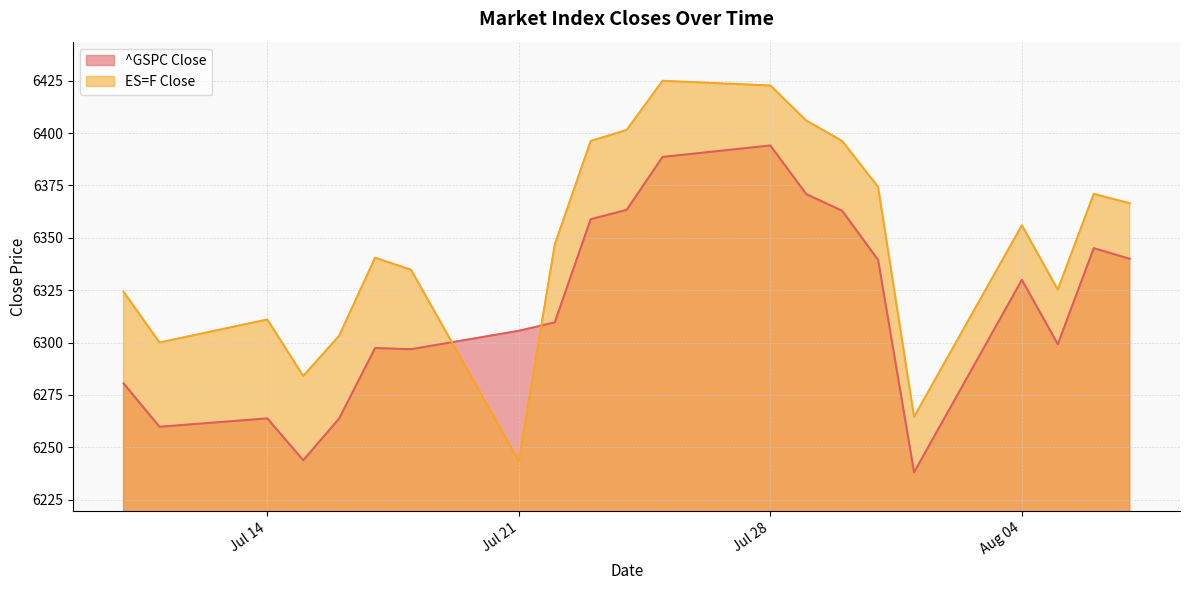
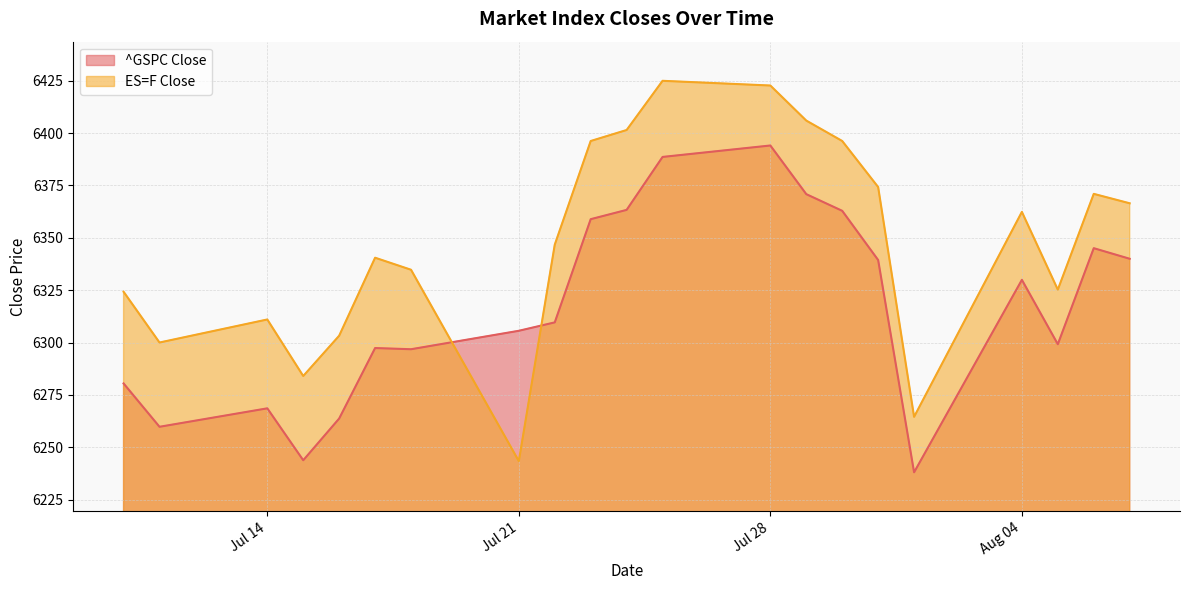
  {
    "^GSPC Close": {
-     "Jul 14": 6264,
+     "Jul 14": 6269,
      "Jul 21": 6306,
      "Jul 28": 6394,
      "Aug 04": 6330
    },
    "ES=F Close": {
      "Jul 14": 6311,
      "Jul 21": 6243,
      "Jul 28": 6423,
-     "Aug 04": 6356
+     "Aug 04": 6362
    }
  }
